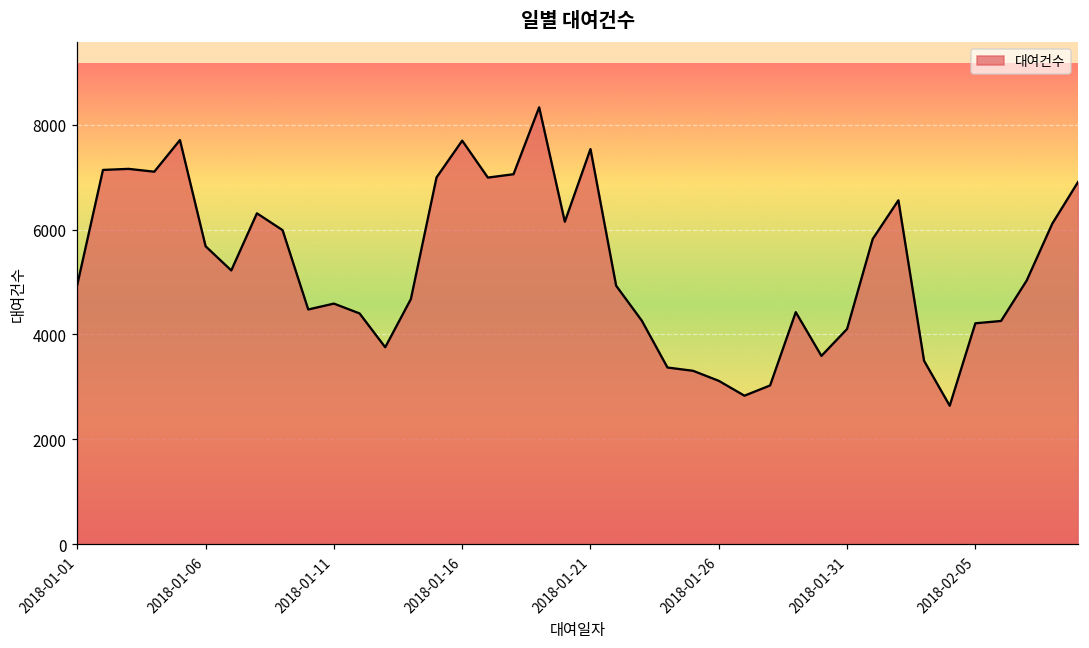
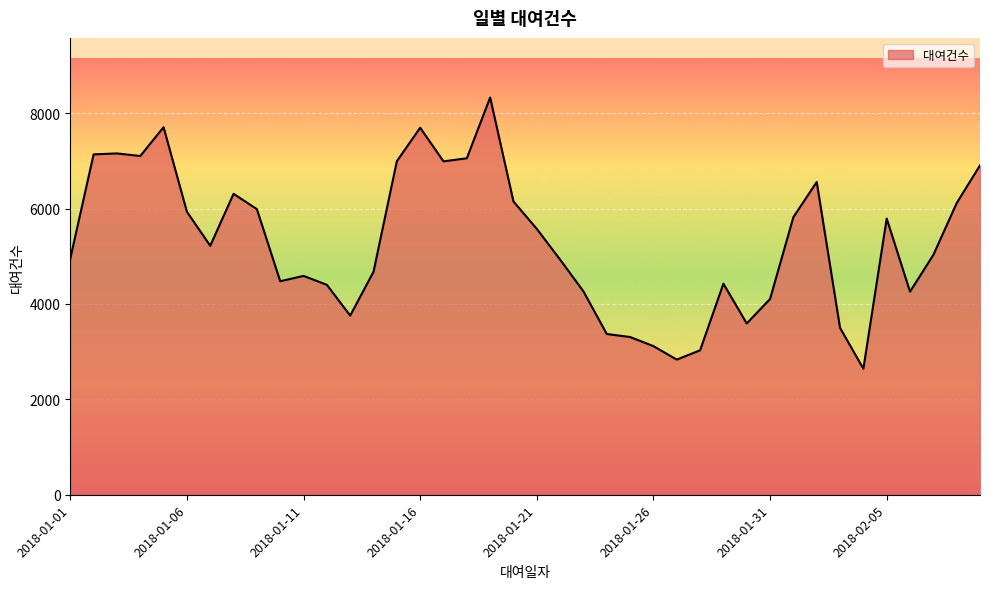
  {
    "2018-01-01": 5000,
-   "2018-01-06": 5700,
+   "2018-01-06": 5900,
    "2018-01-11": 4600,
    "2018-01-16": 7700,
-   "2018-01-21": 7500,
+   "2018-01-21": 5600,
    "2018-01-26": 3100,
    "2018-01-31": 4100,
-   "2018-02-05": 4200
+   "2018-02-05": 5800
  }
